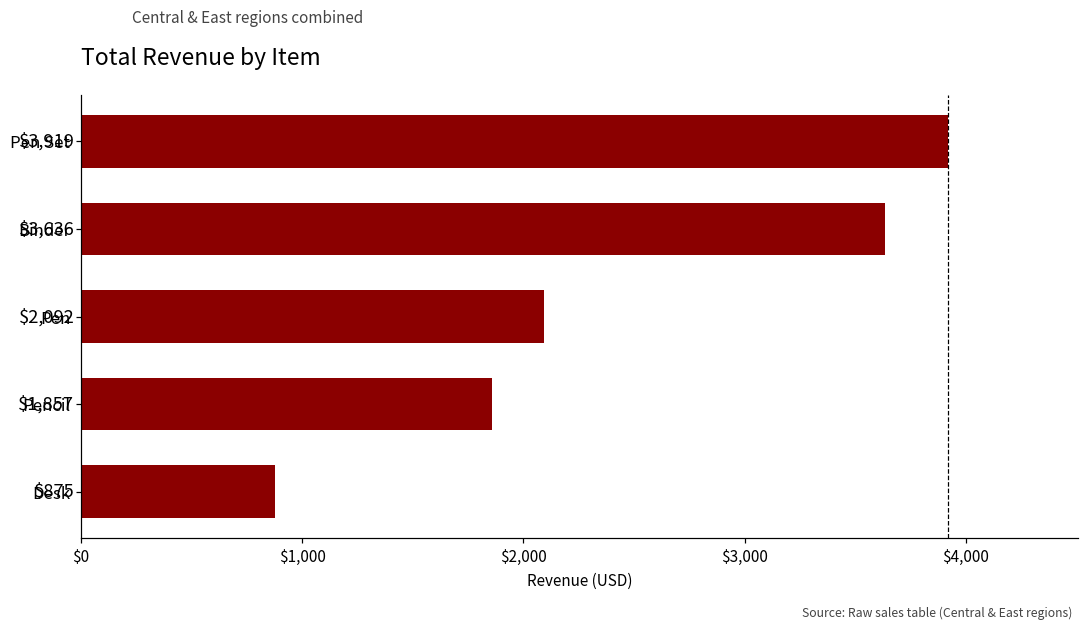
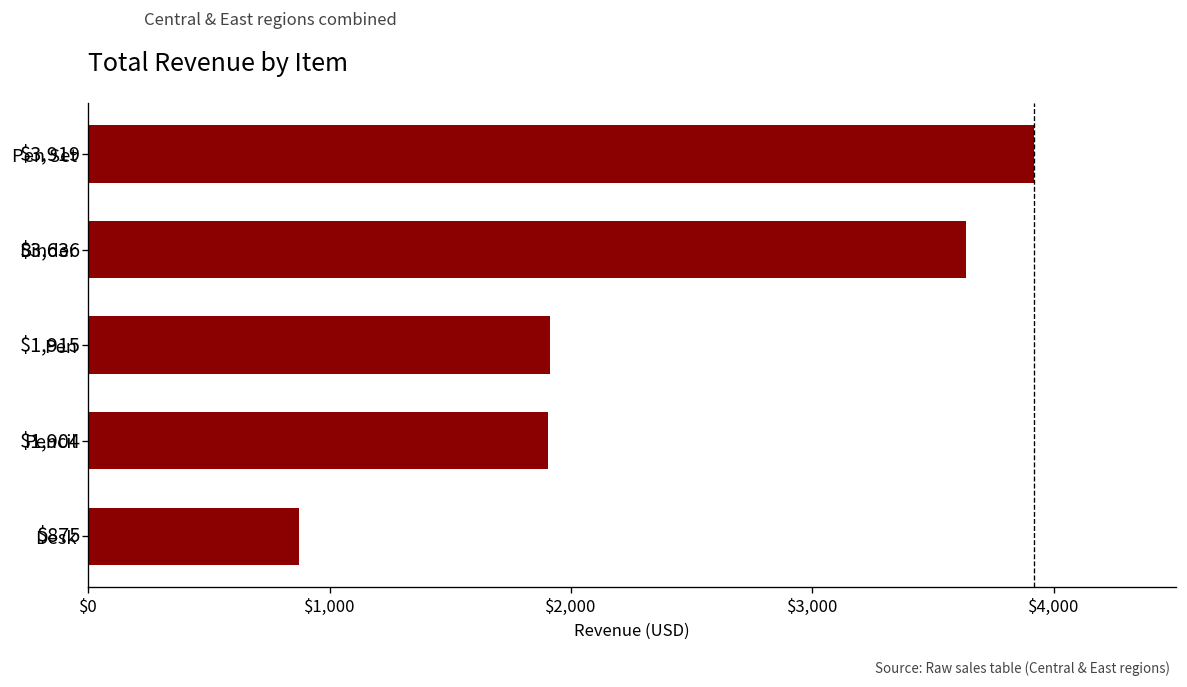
  {
-   "Pen": "$2,092",
-   "Pencil": "$1,857"
+   "Pen": "$1,915",
+   "Pencil": "$1,904"
  }
